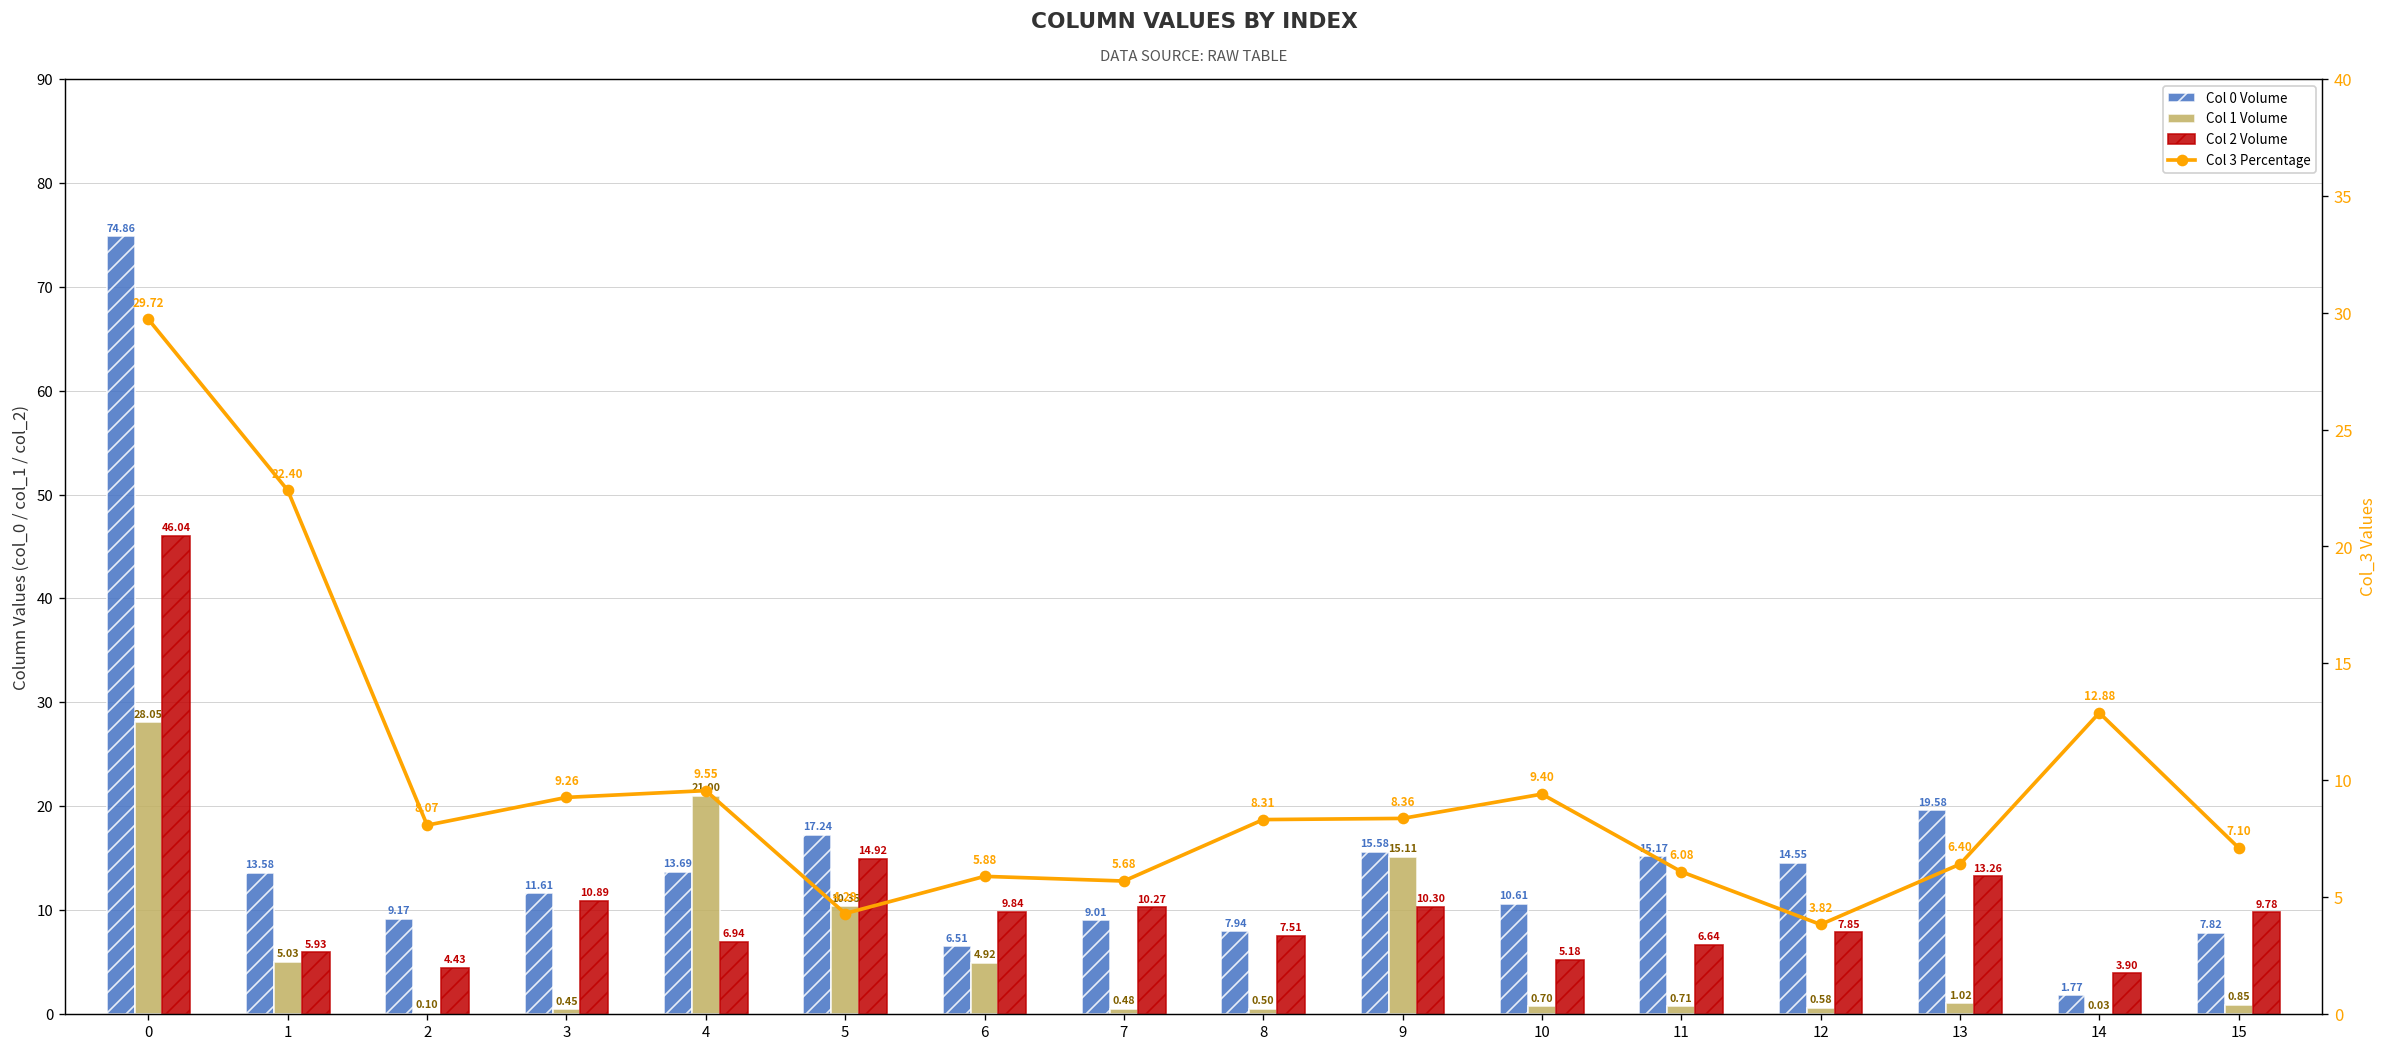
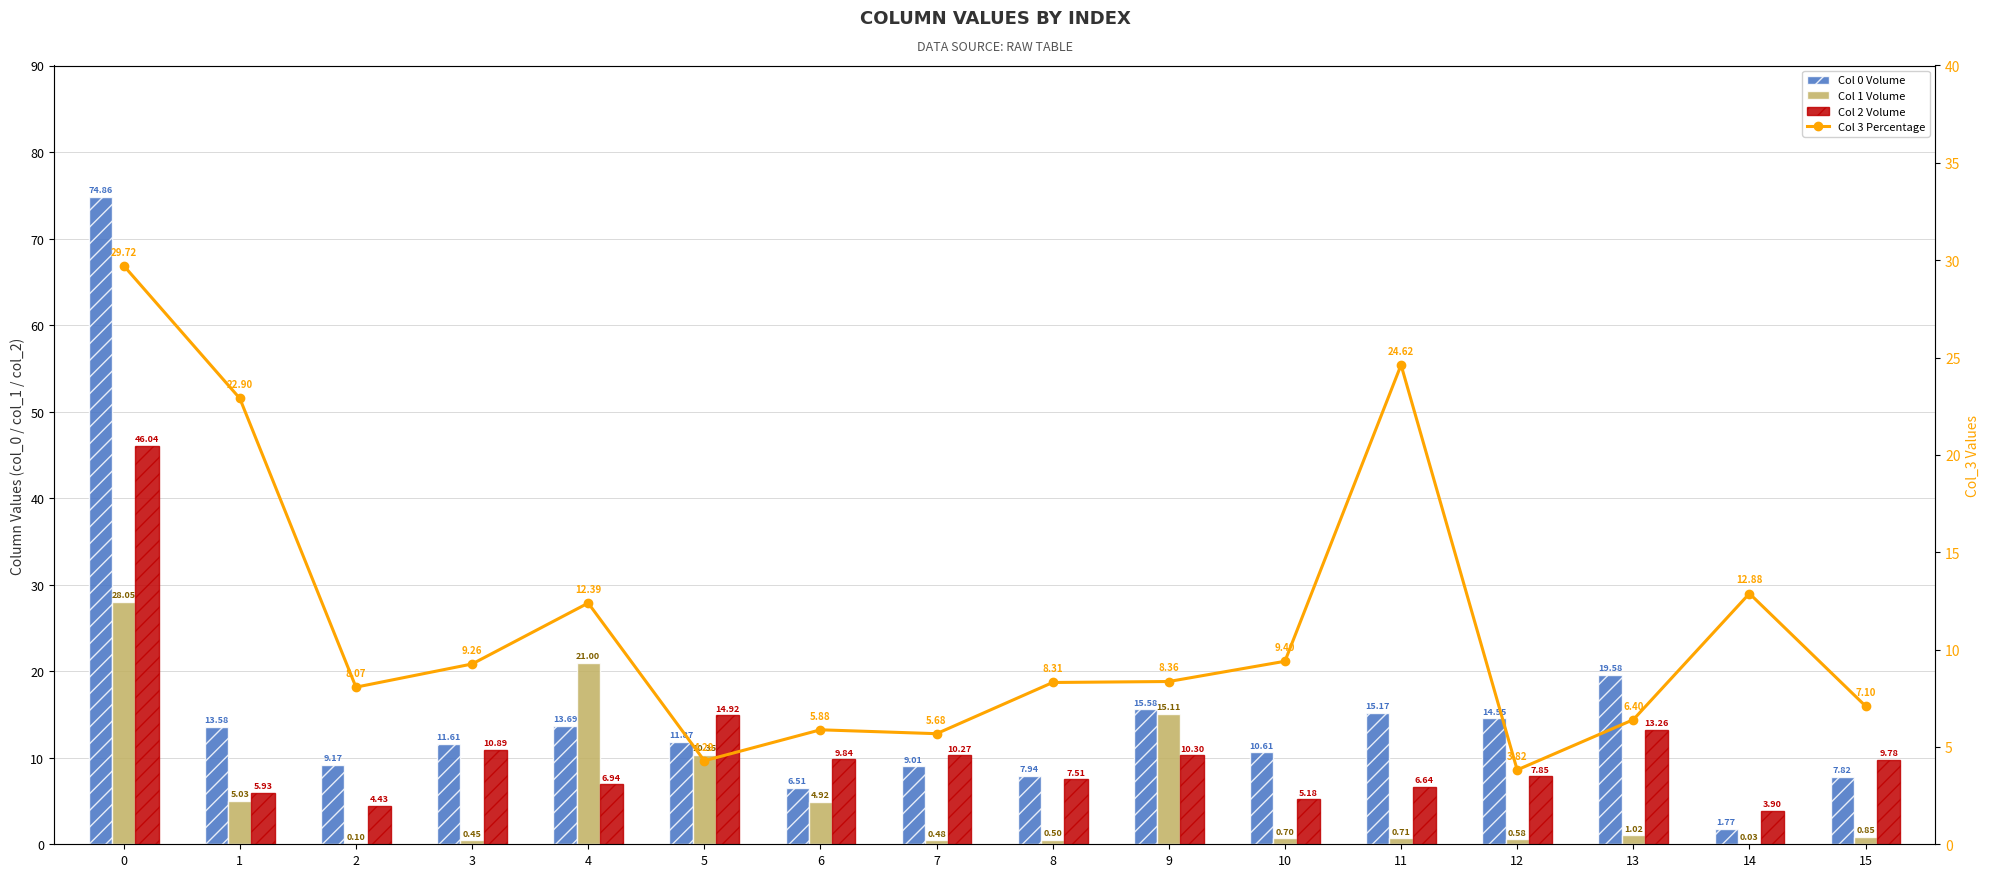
  {
    "Col 0 Volume": {
      "0": 74.86,
      "1": 13.58,
      "2": 9.17,
      "3": 11.61,
      "4": 13.69,
-     "5": 17.24,
+     "5": 11.87,
      "6": 6.51,
      "7": 9.01,
      "8": 7.94,
      "9": 15.58,
      "10": 10.61,
      "11": 15.17,
      "12": 14.55,
      "13": 19.58,
      "14": 1.77,
      "15": 7.82
    },
    "Col 1 Volume": {
      "0": 28.05,
      "1": 5.03,
      "2": 0.10,
      "3": 0.45,
      "6": 4.92,
      "7": 0.48,
      "8": 0.50,
      "9": 15.11,
      "10": 0.70,
      "11": 0.71,
      "12": 0.58,
      "13": 1.02,
      "14": 0.03,
      "15": 0.85
    },
    "Col 2 Volume": {
      "0": 46.04,
      "1": 5.93,
      "2": 4.43,
      "3": 10.89,
      "4": 6.94,
      "5": 14.92,
      "6": 9.84,
      "7": 10.27,
      "8": 7.51,
      "9": 10.30,
      "10": 5.18,
      "11": 6.64,
      "12": 7.85,
      "13": 13.26,
      "14": 3.90,
      "15": 9.78
    },
    "Col 3 Percentage": {
      "0": 29.72,
-     "1": 22.40,
+     "1": 22.90,
      "2": 8.07,
      "3": 9.26,
-     "4": 9.55,
+     "4": 12.39,
      "6": 5.88,
      "7": 5.68,
      "8": 8.31,
      "9": 8.36,
      "10": 9.40,
-     "11": 6.08,
+     "11": 24.62,
      "12": 3.82,
      "13": 6.40,
      "14": 12.88,
      "15": 7.10
    }
  }
